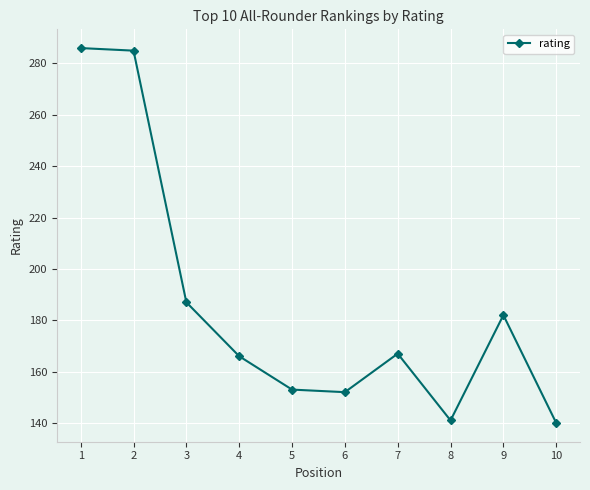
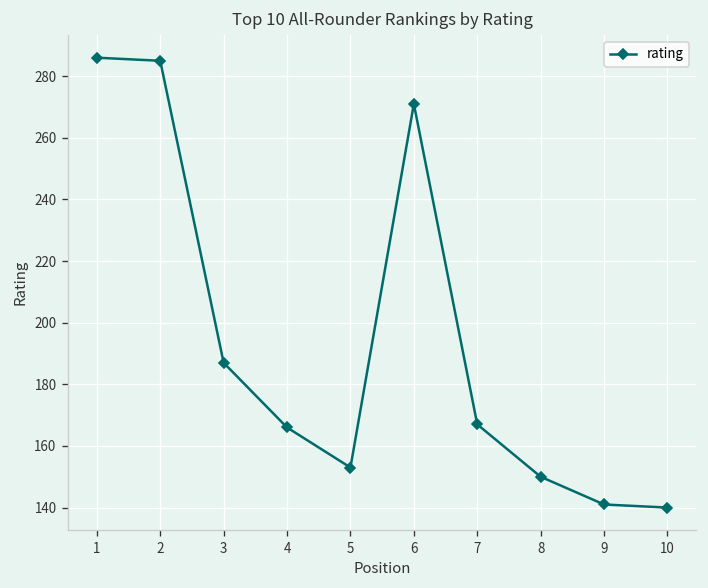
  {
    "1": 286,
    "2": 285,
    "3": 187,
    "4": 166,
    "5": 153,
-   "6": 152,
+   "6": 271,
    "7": 167,
-   "8": 141,
-   "9": 182,
+   "8": 150,
+   "9": 141,
    "10": 140
  }
